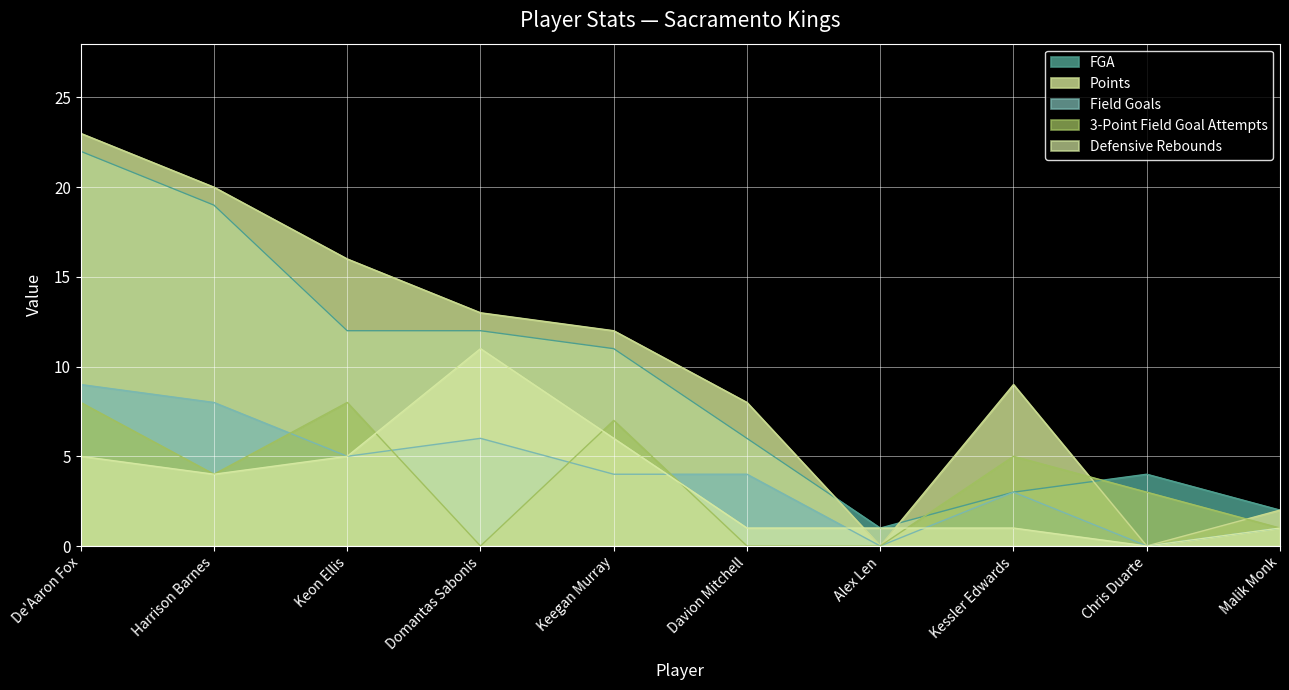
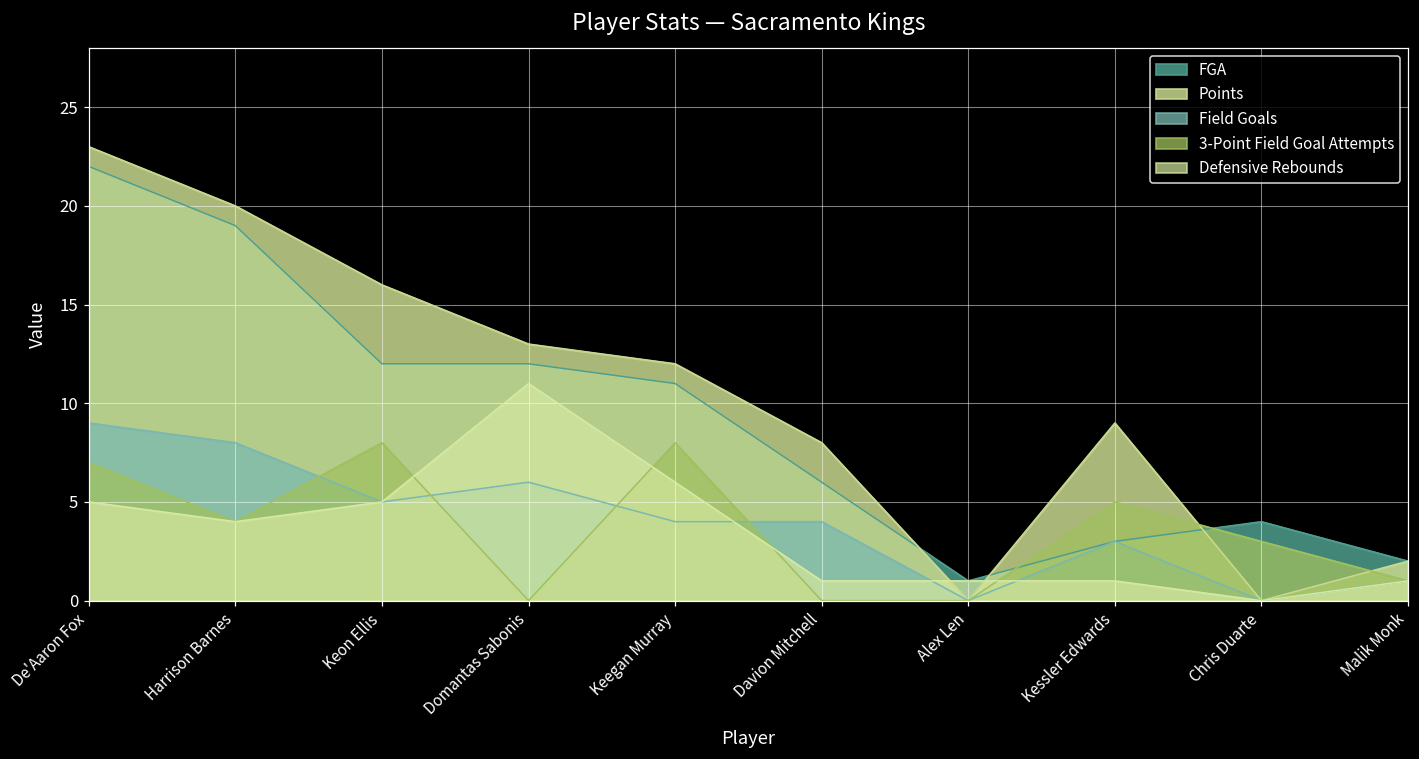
  {
    "3-Point Field Goal Attempts": {
-     "De'Aaron Fox": 8,
+     "De'Aaron Fox": 7,
      "Keon Ellis": 8,
      "Domantas Sabonis": 0,
-     "Keegan Murray": 7,
+     "Keegan Murray": 8,
      "Davion Mitchell": 0,
      "Kessler Edwards": 5,
      "Chris Duarte": 3
    }
  }
